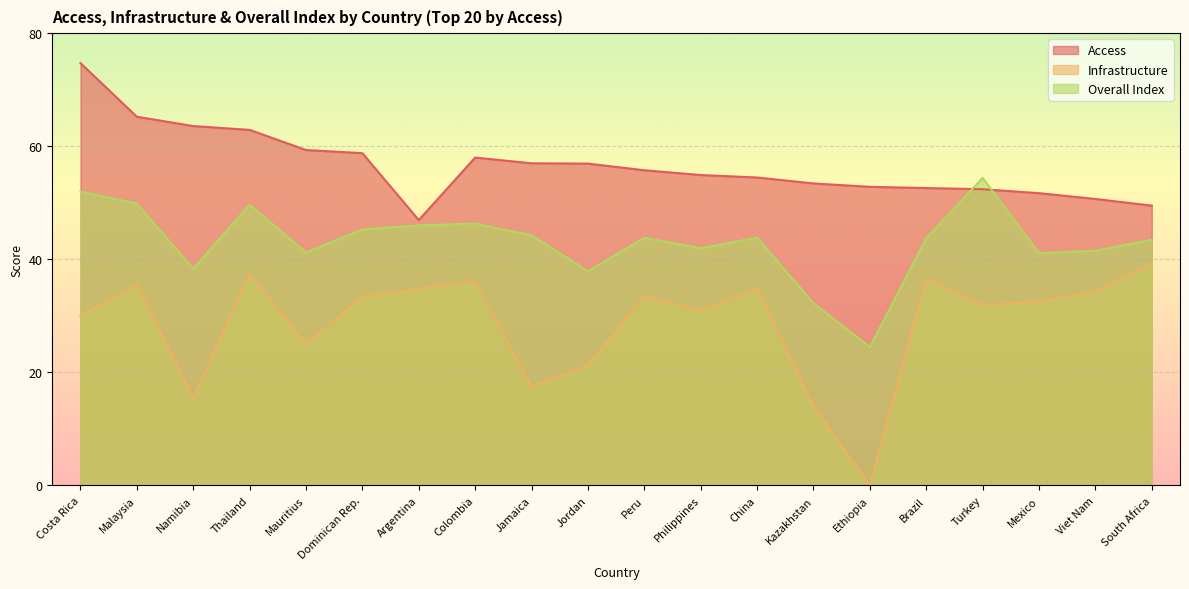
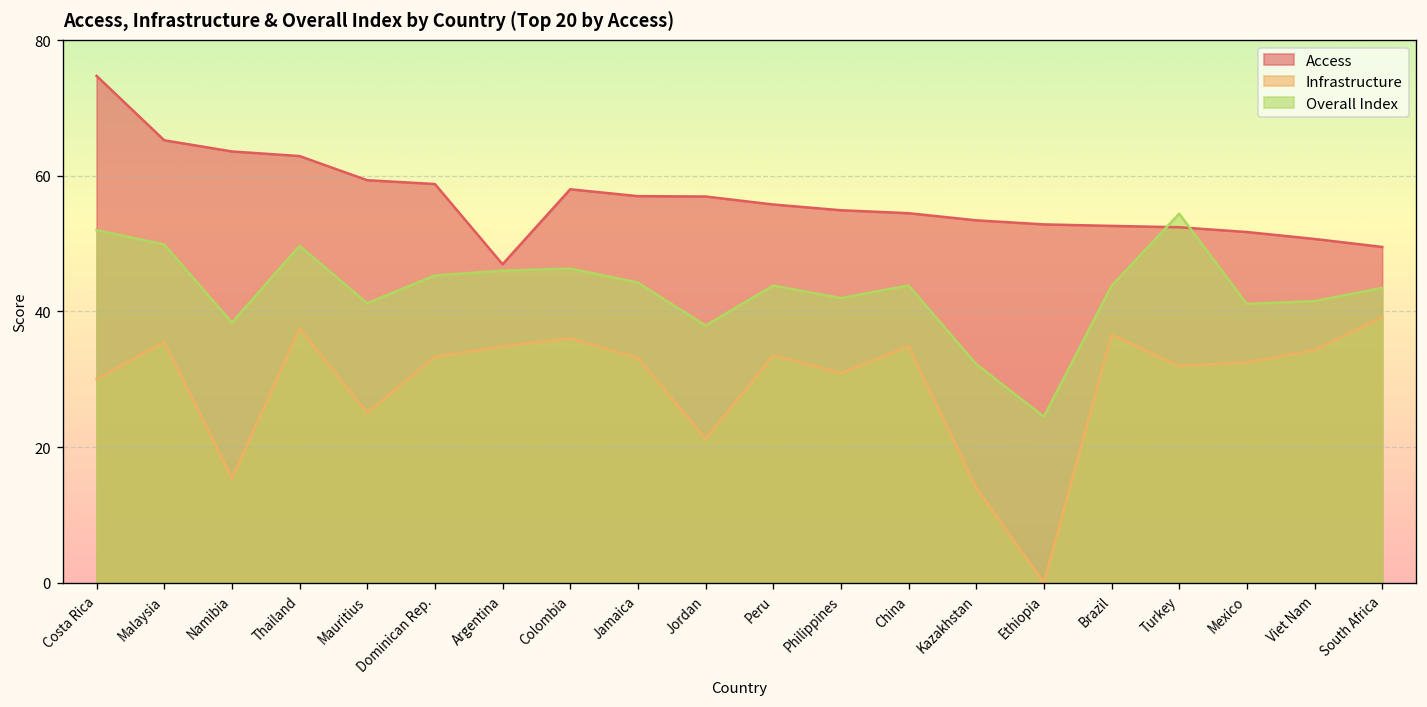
  {
    "Access": {
      "Costa Rica": 75,
      "Malaysia": 65,
      "Namibia": 64,
      "Thailand": 63,
      "Mauritius": 59,
      "Dominican Rep.": 59,
      "Argentina": 47,
      "Colombia": 58,
      "Jamaica": 57,
      "Jordan": 57,
      "Peru": 56,
      "Philippines": 55,
      "China": 54,
      "Kazakhstan": 53,
      "Ethiopia": 53,
      "Brazil": 53,
      "Turkey": 52,
      "Mexico": 52,
      "Viet Nam": 51,
      "South Africa": 49
    },
    "Infrastructure": {
      "Costa Rica": 30,
      "Malaysia": 36,
      "Namibia": 15,
      "Thailand": 37,
      "Mauritius": 25,
      "Dominican Rep.": 33,
      "Argentina": 35,
      "Colombia": 36,
-     "Jamaica": 17,
+     "Jamaica": 33,
      "Jordan": 21,
      "Peru": 34,
      "Philippines": 31,
      "China": 35,
      "Kazakhstan": 14,
      "Ethiopia": 0,
      "Brazil": 37,
      "Turkey": 32,
      "Mexico": 32,
      "Viet Nam": 34,
      "South Africa": 39
    },
    "Overall Index": {
      "Costa Rica": 52,
      "Malaysia": 50,
      "Namibia": 38,
      "Thailand": 50,
      "Mauritius": 41,
      "Dominican Rep.": 45,
      "Argentina": 46,
      "Colombia": 46,
      "Jamaica": 44,
      "Jordan": 38,
      "Peru": 44,
      "Philippines": 42,
      "China": 44,
      "Kazakhstan": 32,
      "Ethiopia": 24,
      "Brazil": 44,
      "Turkey": 54,
      "Mexico": 41,
      "Viet Nam": 42,
      "South Africa": 43
    }
  }
